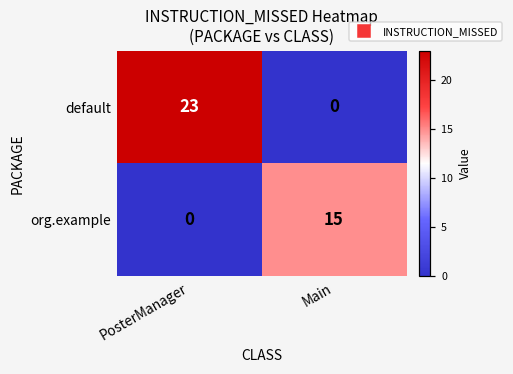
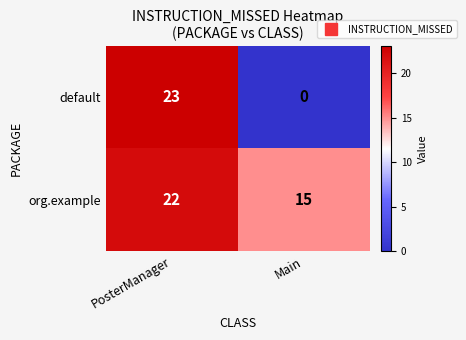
  {
    "default": {
      "PosterManager": 23,
      "Main": 0
    },
    "org.example": {
-     "PosterManager": 0,
+     "PosterManager": 22,
      "Main": 15
    }
  }
